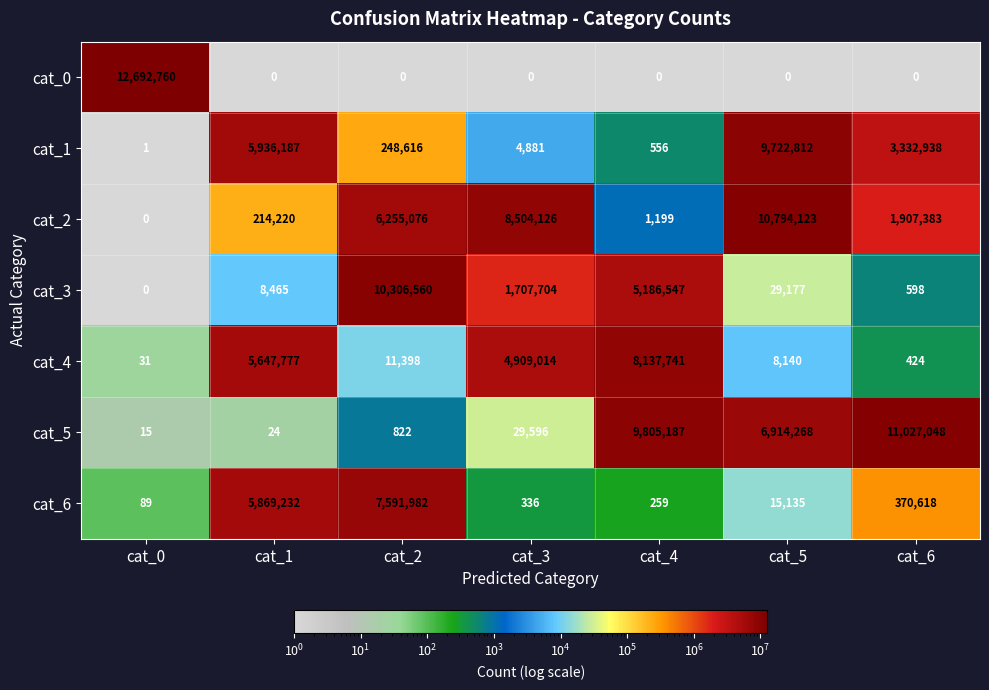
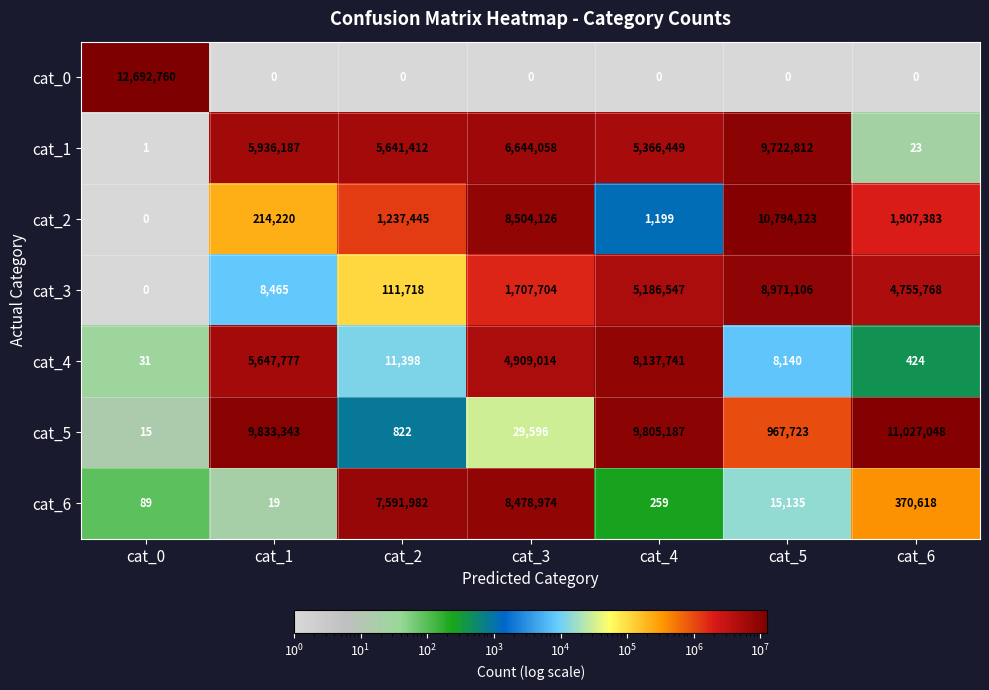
  {
    "cat_0": {
      "cat_0": "12,692,760"
    },
    "cat_1": {
      "cat_1": "5,936,187",
-     "cat_2": "248,616",
-     "cat_3": "4,881",
-     "cat_4": "556",
+     "cat_2": "5,641,412",
+     "cat_3": "6,644,058",
+     "cat_4": "5,366,449",
      "cat_5": "9,722,812",
-     "cat_6": "3,332,938"
+     "cat_6": "23"
    },
    "cat_2": {
      "cat_1": "214,220",
-     "cat_2": "6,255,076",
+     "cat_2": "1,237,445",
      "cat_3": "8,504,126",
      "cat_4": "1,199",
      "cat_5": "10,794,123",
      "cat_6": "1,907,383"
    },
    "cat_3": {
      "cat_1": "8,465",
-     "cat_2": "10,306,560",
+     "cat_2": "111,718",
      "cat_3": "1,707,704",
      "cat_4": "5,186,547",
-     "cat_5": "29,177",
-     "cat_6": "598"
+     "cat_5": "8,971,106",
+     "cat_6": "4,755,768"
    },
    "cat_4": {
      "cat_0": "31",
      "cat_1": "5,647,777",
      "cat_2": "11,398",
      "cat_3": "4,909,014",
      "cat_4": "8,137,741",
      "cat_5": "8,140",
      "cat_6": "424"
    },
    "cat_5": {
      "cat_0": "15",
-     "cat_1": "24",
+     "cat_1": "9,833,343",
      "cat_2": "822",
      "cat_3": "29,596",
      "cat_4": "9,805,187",
-     "cat_5": "6,914,268",
+     "cat_5": "967,723",
      "cat_6": "11,027,048"
    },
    "cat_6": {
      "cat_0": "89",
-     "cat_1": "5,869,232",
+     "cat_1": "19",
      "cat_2": "7,591,982",
-     "cat_3": "336",
+     "cat_3": "8,478,974",
      "cat_4": "259",
      "cat_5": "15,135",
      "cat_6": "370,618"
    }
  }
